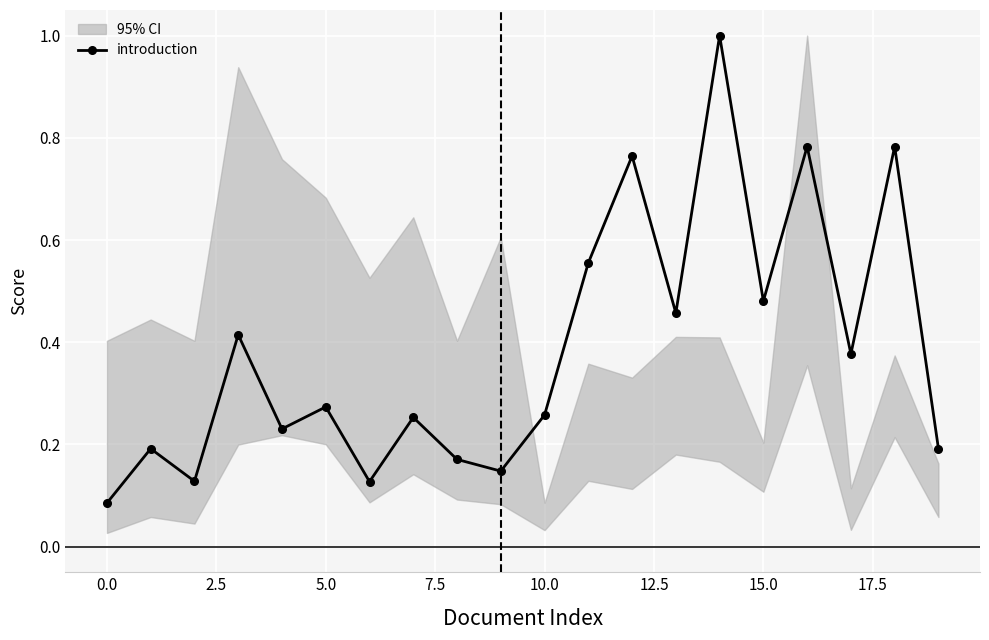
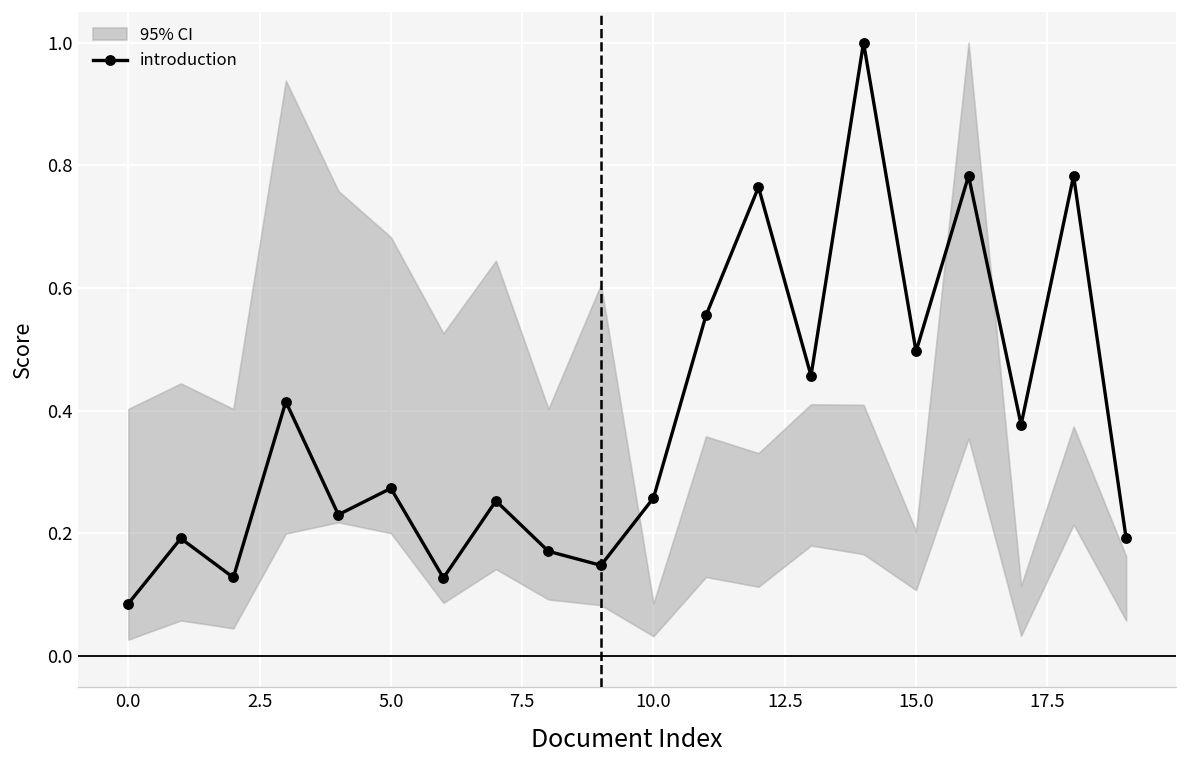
  {
    "introduction": {
      "0.0": 0.09,
      "5.0": 0.27,
      "10.0": 0.26,
-     "15.0": 0.48
+     "15.0": 0.50
    }
  }
